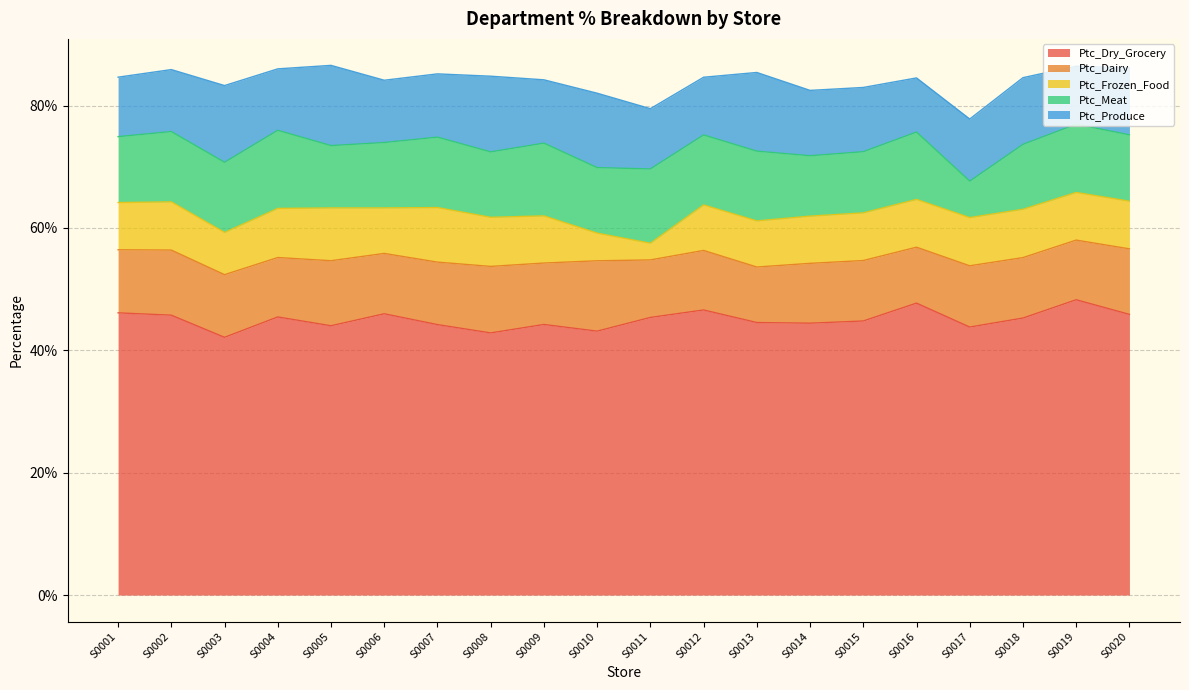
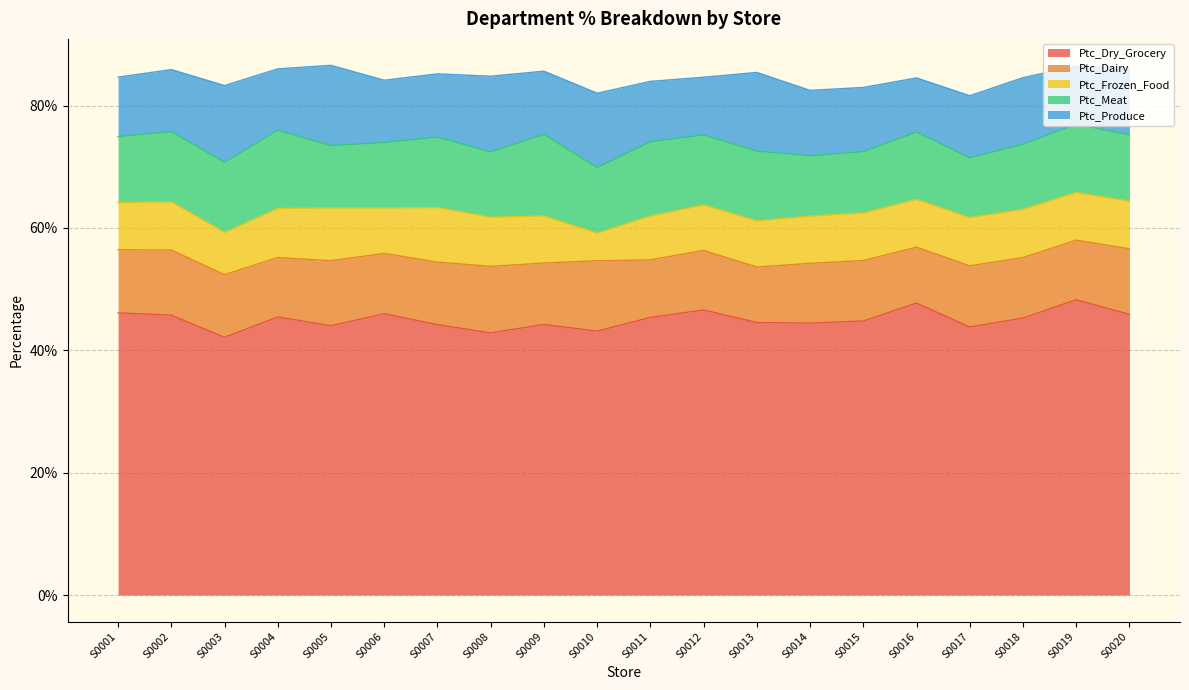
  {
    "Ptc_Frozen_Food": {
      "S0001": "8%",
      "S0002": "8%",
      "S0003": "7%",
      "S0004": "8%",
      "S0005": "9%",
      "S0006": "7%",
      "S0007": "9%",
      "S0008": "8%",
      "S0009": "8%",
      "S0010": "5%",
-     "S0011": "3%",
+     "S0011": "7%",
      "S0012": "7%",
      "S0013": "8%",
      "S0014": "8%",
      "S0015": "8%",
      "S0016": "8%",
      "S0017": "8%",
      "S0018": "8%",
      "S0019": "8%",
      "S0020": "8%"
    },
    "Ptc_Meat": {
      "S0001": "11%",
      "S0002": "11%",
      "S0003": "11%",
      "S0004": "13%",
      "S0005": "10%",
      "S0006": "11%",
      "S0007": "12%",
      "S0008": "11%",
-     "S0009": "12%",
+     "S0009": "13%",
      "S0010": "11%",
      "S0011": "12%",
      "S0012": "11%",
      "S0013": "11%",
      "S0014": "10%",
      "S0015": "10%",
      "S0016": "11%",
-     "S0017": "6%",
+     "S0017": "10%",
      "S0018": "11%",
      "S0020": "11%"
    },
    "Ptc_Produce": {
      "S0001": "10%",
      "S0002": "10%",
      "S0003": "13%",
      "S0004": "10%",
      "S0005": "13%",
      "S0006": "10%",
      "S0007": "10%",
      "S0008": "12%",
      "S0009": "10%",
      "S0010": "12%",
      "S0011": "10%",
      "S0012": "9%",
      "S0013": "13%",
      "S0014": "11%",
      "S0015": "10%",
      "S0016": "9%",
      "S0017": "10%",
      "S0018": "11%"
    }
  }
